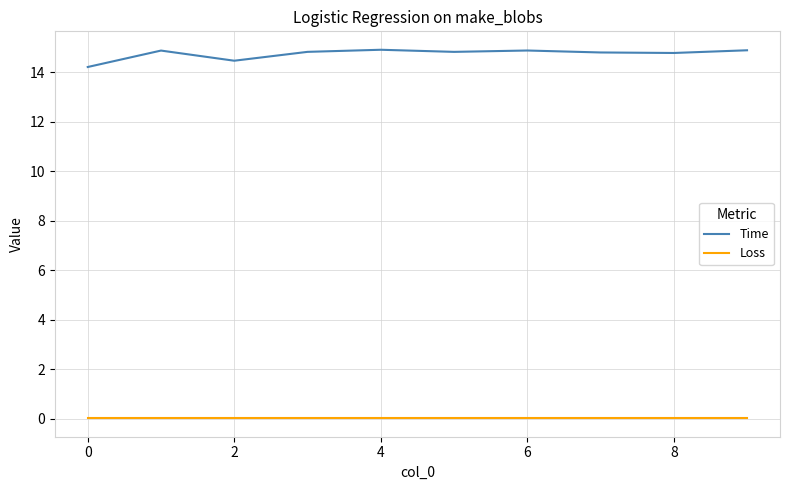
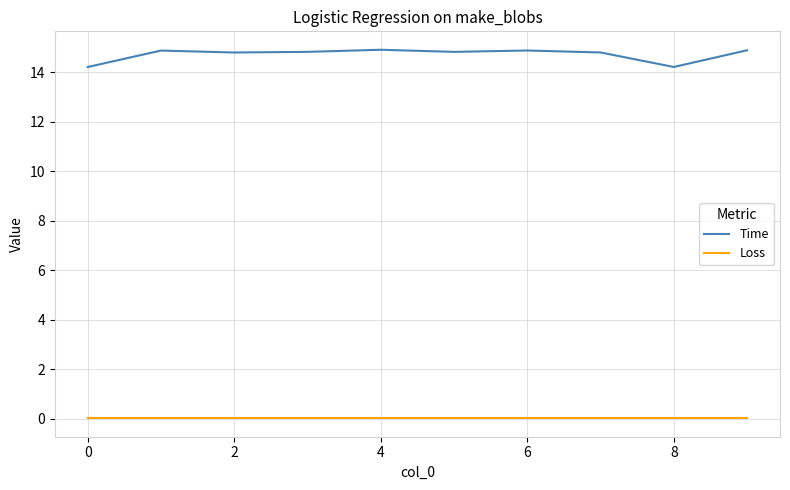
  {
    "Time": {
      "0": 14.2,
-     "2": 14.5,
+     "2": 14.8,
      "4": 14.9,
      "6": 14.9,
-     "8": 14.8
+     "8": 14.2
    },
    "Loss": {
      "0": 0.0,
      "2": 0.0,
      "4": 0.0,
      "6": 0.0,
      "8": 0.0
    }
  }
